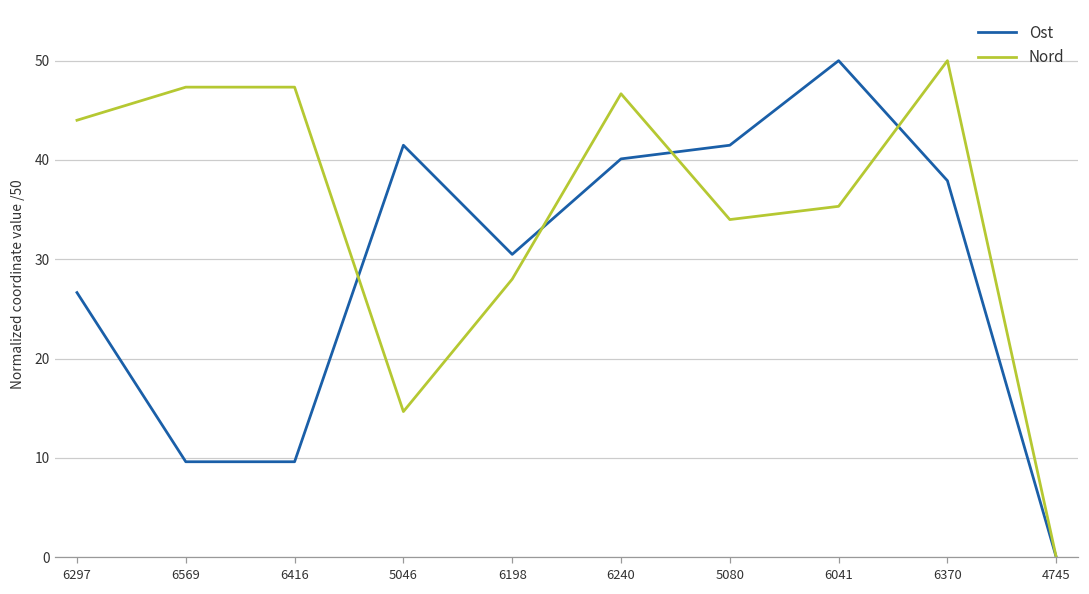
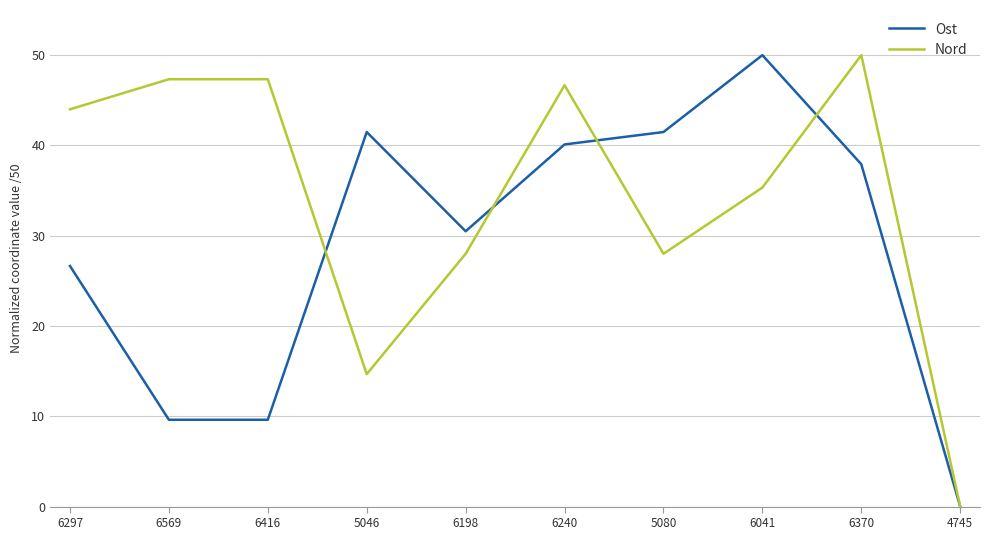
  {
    "Ost": {
      "6297": 27,
      "6569": 10,
      "6416": 10,
      "5046": 41,
      "6198": 30,
      "6240": 40,
      "5080": 41,
      "6041": 50,
      "6370": 38
    },
    "Nord": {
      "6297": 44,
      "6569": 47,
      "6416": 47,
      "5046": 15,
      "6198": 28,
      "6240": 47,
-     "5080": 34,
+     "5080": 28,
      "6041": 35,
      "6370": 50
    }
  }
